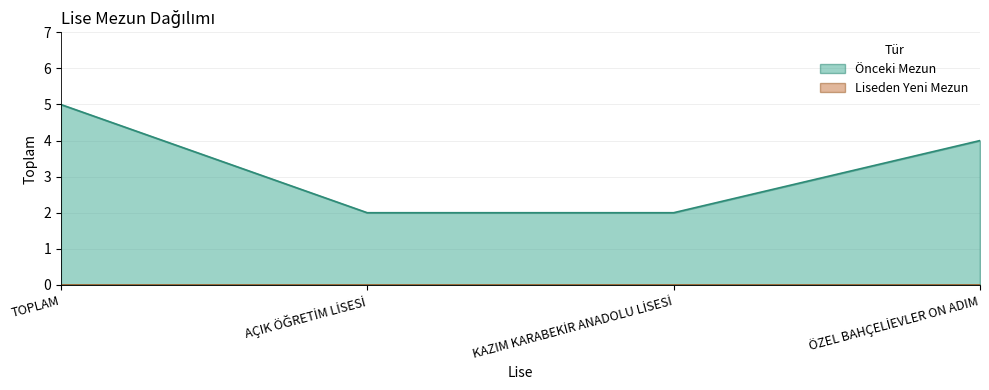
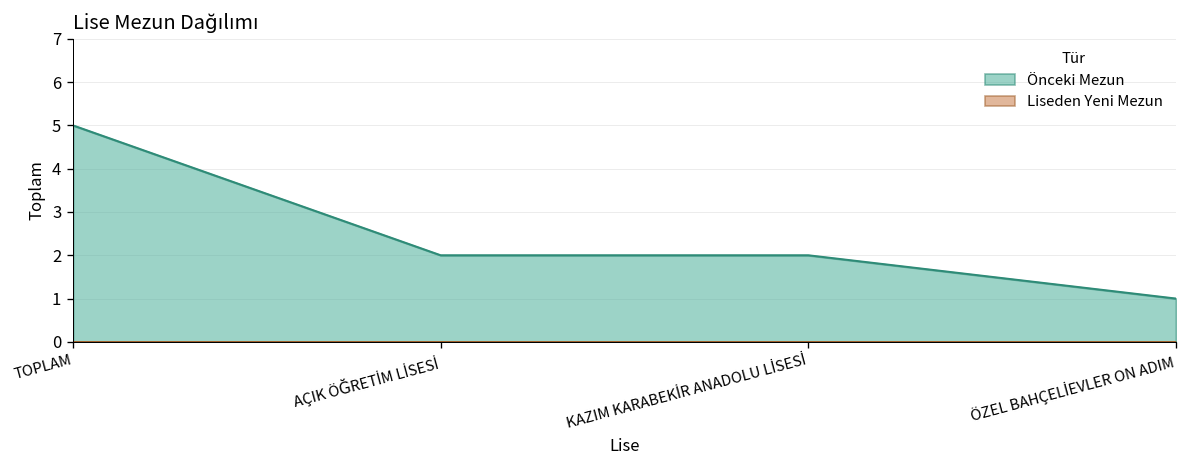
  {
    "Liseden Yeni Mezun": {
      "TOPLAM": 0,
      "AÇIK ÖĞRETİM LİSESİ": 0,
      "KAZIM KARABEKİR ANADOLU LİSESİ": 0,
      "ÖZEL BAHÇELİEVLER ON ADIM": 0
    },
    "Önceki Mezun": {
      "TOPLAM": 5,
      "AÇIK ÖĞRETİM LİSESİ": 2,
      "KAZIM KARABEKİR ANADOLU LİSESİ": 2,
-     "ÖZEL BAHÇELİEVLER ON ADIM": 4
+     "ÖZEL BAHÇELİEVLER ON ADIM": 1
    }
  }
